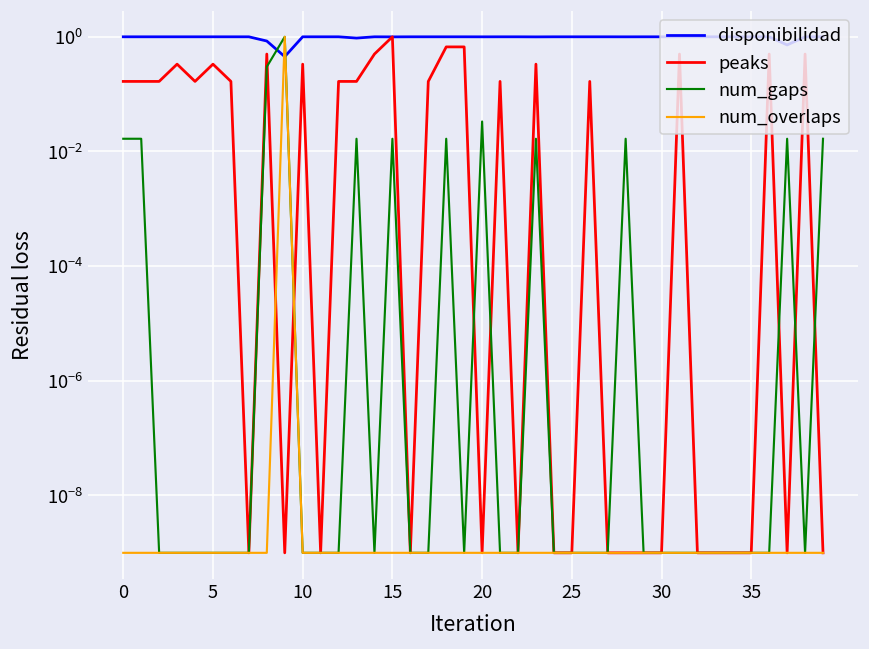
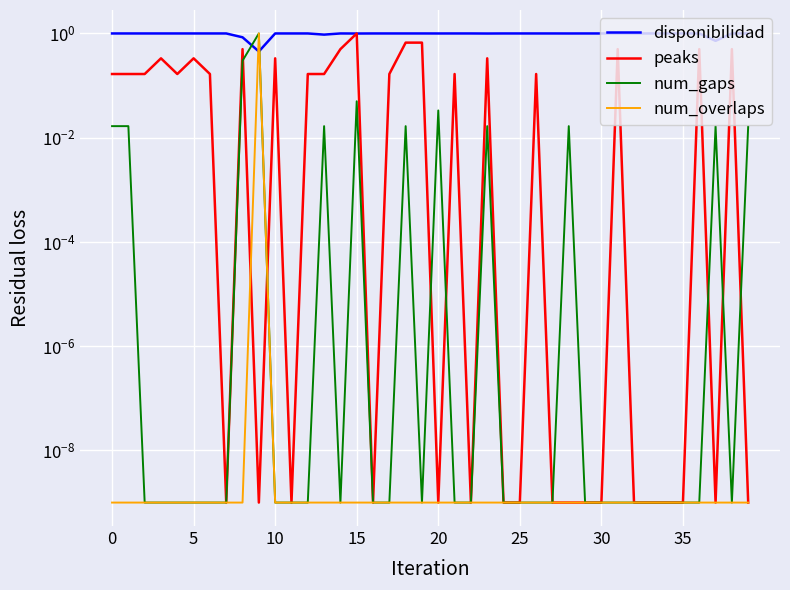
  {
    "disponibilidad": {
      "0": 1.0,
      "5": 1.0,
      "10": 1.0,
      "20": 1.0,
      "25": 1.0
    },
    "peaks": {
      "0": 0.17,
      "5": 0.3,
      "10": 0.3
    },
    "num_gaps": {
      "0": 0.017,
-     "15": 0.017,
+     "15": 0.05,
      "20": 0.03
    },
    "num_overlaps": {
      "0": 0.0000000010,
      "15": 0.0000000010
    }
  }
